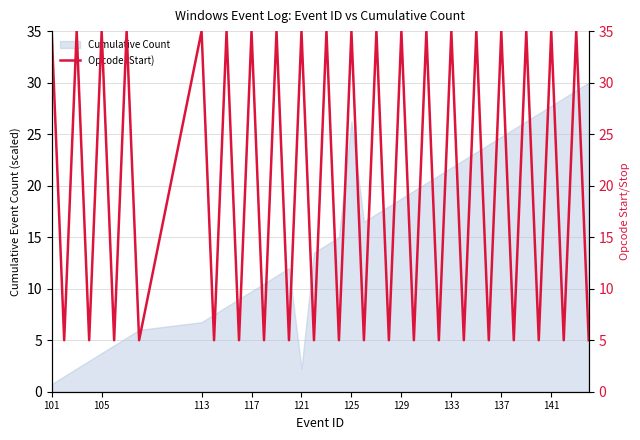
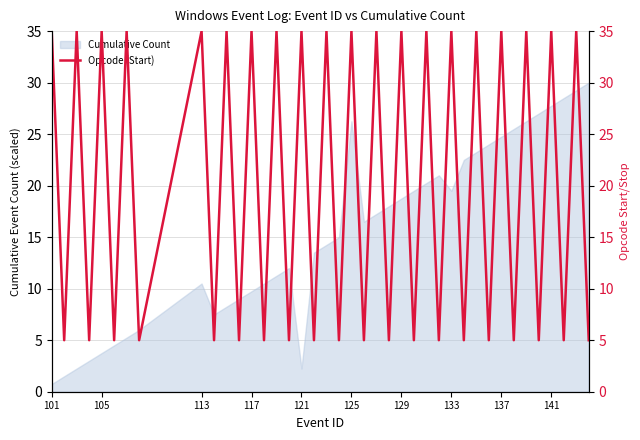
  {
    "Cumulative Count": {
      "101": 0.8,
      "105": 3.8,
-     "113": 6.8,
+     "113": 10.5,
      "117": 9.8,
      "121": 2.3,
      "125": 26.3,
      "129": 18.8,
-     "133": 21.8,
+     "133": 19.5,
      "137": 24.8,
      "141": 27.8
    },
    "Opcode (Start)": {
      "101": 35.0,
      "105": 35.0,
      "113": 35.0,
      "117": 35.0,
      "121": 35.0,
      "125": 35.0,
      "129": 35.0,
      "133": 35.0,
      "137": 35.0,
      "141": 35.0
    }
  }
